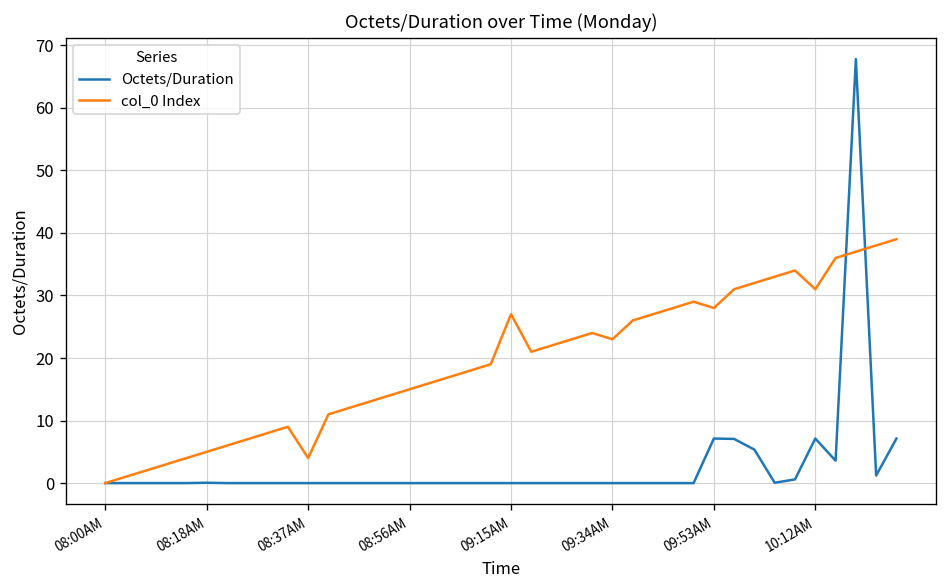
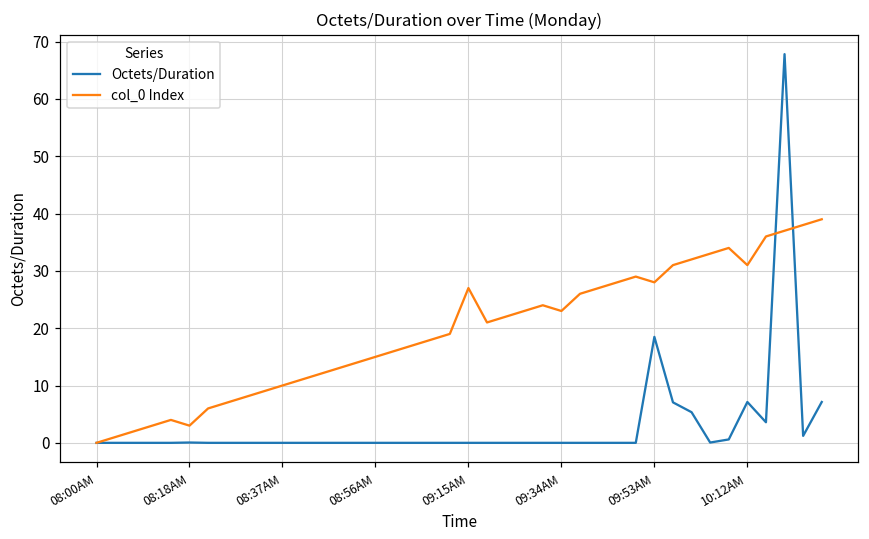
  {
    "Octets/Duration": {
      "08:18AM": 0,
      "08:37AM": 0,
      "08:56AM": 0,
      "09:15AM": 0,
      "09:34AM": 0,
-     "09:53AM": 7,
+     "09:53AM": 18,
      "10:12AM": 7
    },
    "col_0 Index": {
-     "08:18AM": 5,
-     "08:37AM": 4,
+     "08:18AM": 3,
+     "08:37AM": 10,
      "08:56AM": 15,
      "09:15AM": 27,
      "09:34AM": 23,
      "09:53AM": 28,
      "10:12AM": 31
    }
  }
